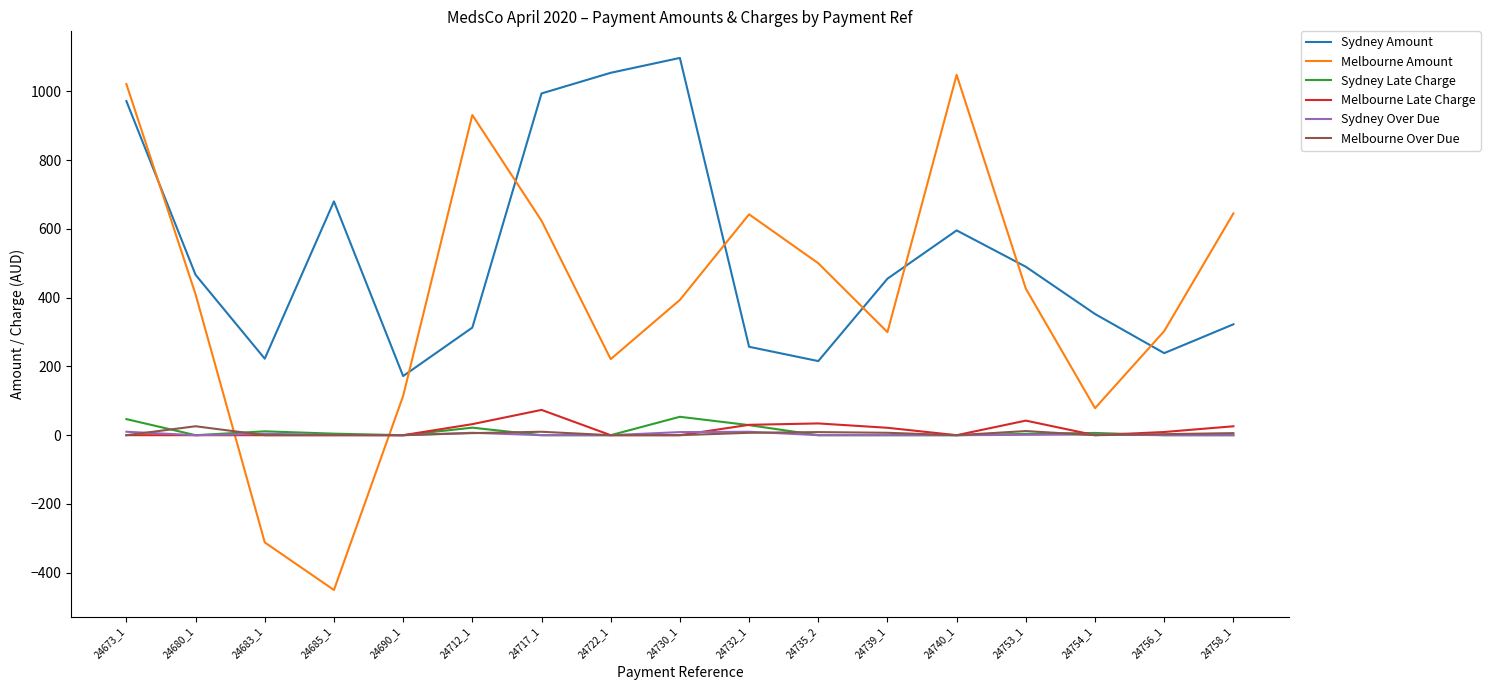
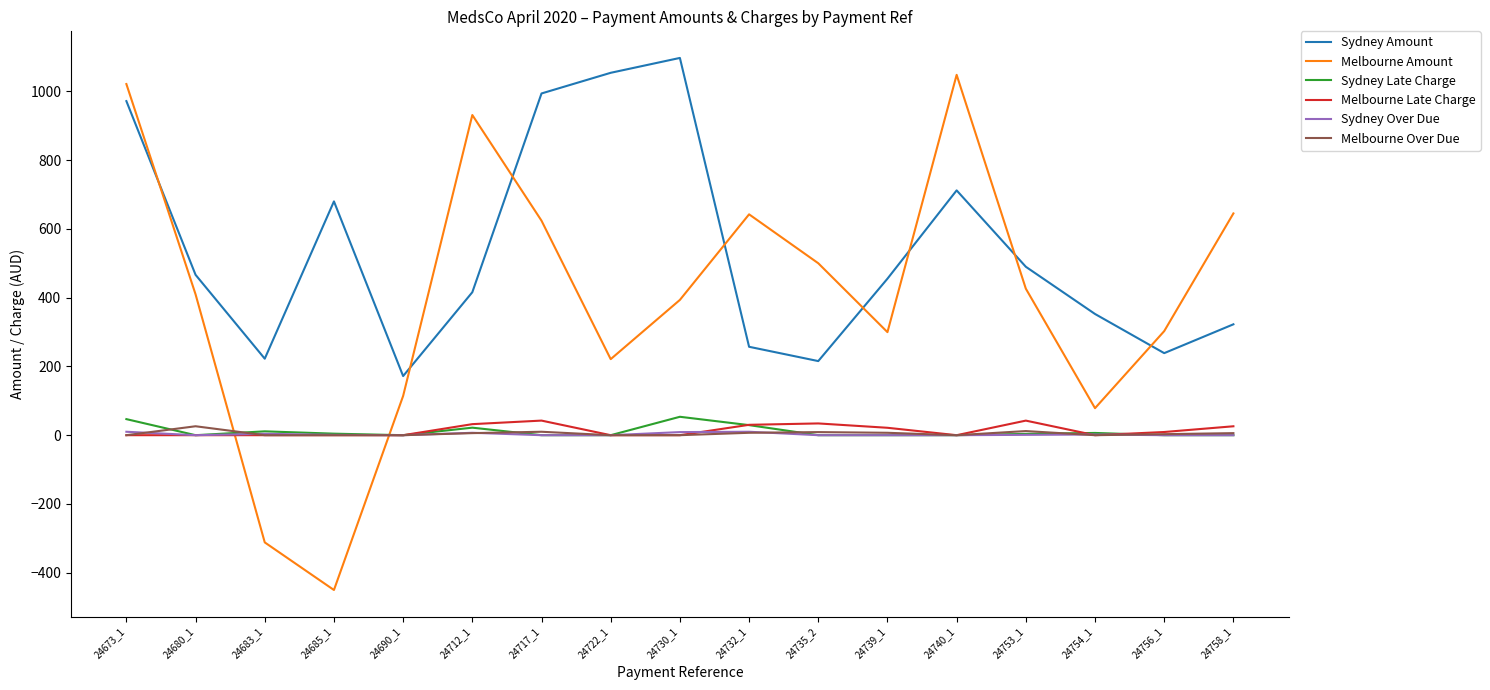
  {
    "Sydney Amount": {
      "24673_1": 970,
      "24680_1": 470,
      "24683_1": 220,
      "24685_1": 680,
      "24690_1": 170,
-     "24712_1": 310,
+     "24712_1": 420,
      "24717_1": 990,
      "24722_1": 1050,
      "24730_1": 1100,
      "24732_1": 260,
      "24735_2": 220,
      "24739_1": 460,
-     "24740_1": 600,
+     "24740_1": 710,
      "24753_1": 490,
      "24754_1": 350,
      "24756_1": 240,
      "24758_1": 320
    },
    "Melbourne Amount": {
      "24673_1": 1020,
      "24680_1": 410,
      "24683_1": -310,
      "24685_1": -450,
      "24690_1": 110,
      "24712_1": 930,
      "24717_1": 620,
      "24722_1": 220,
      "24730_1": 390,
      "24732_1": 640,
      "24735_2": 500,
      "24739_1": 300,
      "24740_1": 1050,
      "24753_1": 430,
      "24754_1": 80,
      "24756_1": 300,
      "24758_1": 640
    },
    "Sydney Late Charge": {
      "24673_1": 50,
      "24712_1": 20,
      "24730_1": 50
    },
    "Melbourne Late Charge": {
      "24712_1": 30,
-     "24717_1": 70,
+     "24717_1": 40,
      "24735_2": 30,
      "24739_1": 20,
      "24753_1": 40,
      "24758_1": 30
    },
    "Sydney Over Due": {
      "24673_1": 10,
      "24730_1": 10
    },
    "Melbourne Over Due": {
      "24680_1": 30,
      "24717_1": 10,
      "24735_2": 10,
      "24753_1": 10
    }
  }
